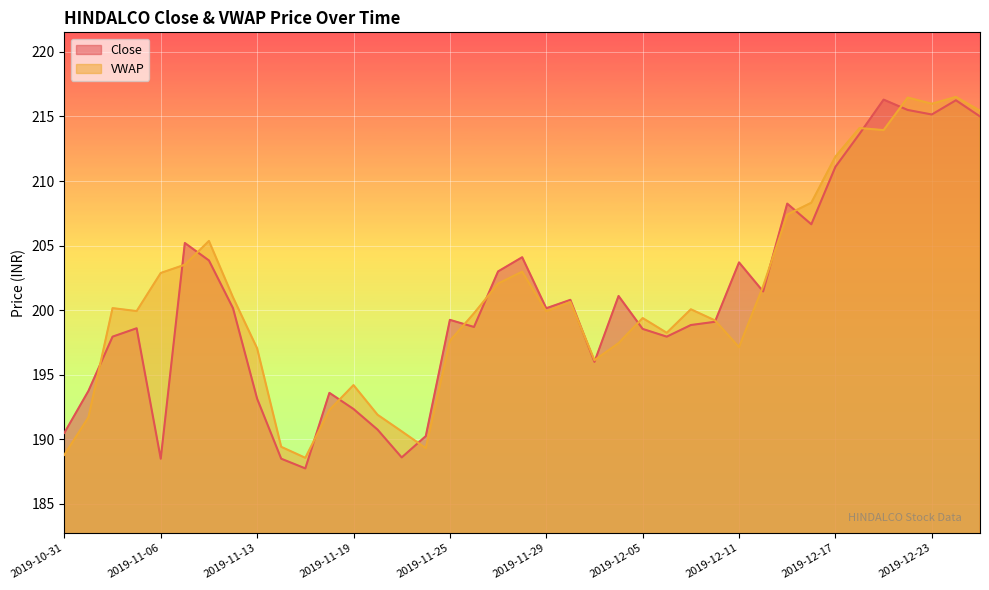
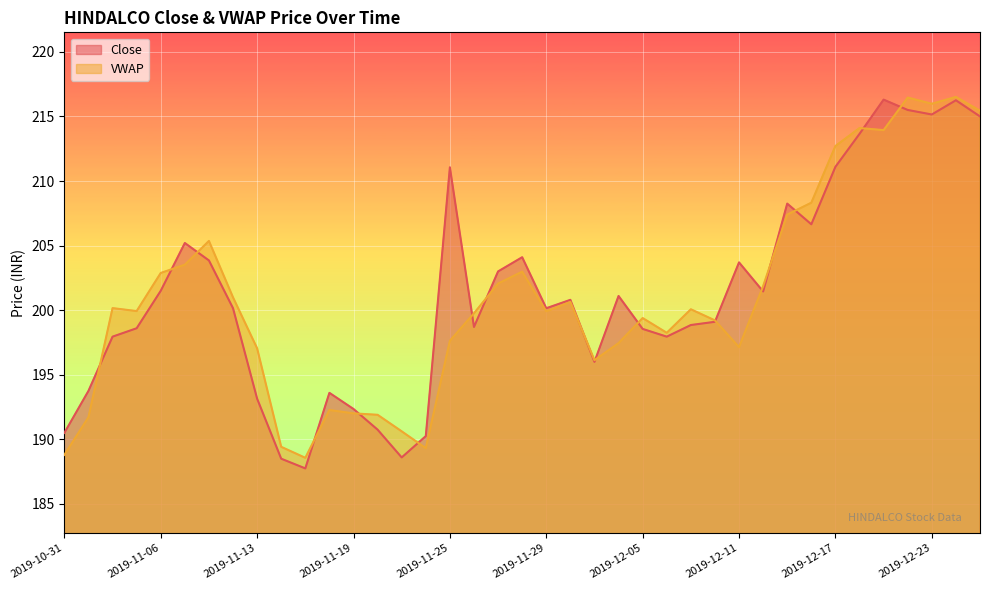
  {
    "Close": {
      "2019-10-31": 190.5,
-     "2019-11-06": 188.5,
+     "2019-11-06": 201.5,
      "2019-11-13": 193.2,
      "2019-11-19": 192.4,
-     "2019-11-25": 199.3,
+     "2019-11-25": 211.1,
      "2019-11-29": 200.2,
      "2019-12-05": 198.6,
      "2019-12-11": 203.7,
      "2019-12-17": 211.1,
      "2019-12-23": 215.2
    },
    "VWAP": {
      "2019-10-31": 188.8,
      "2019-11-06": 202.9,
      "2019-11-13": 197.1,
-     "2019-11-19": 194.2,
+     "2019-11-19": 192.0,
      "2019-11-25": 197.6,
      "2019-11-29": 199.9,
      "2019-12-05": 199.4,
      "2019-12-11": 197.1,
-     "2019-12-17": 211.9,
+     "2019-12-17": 212.7,
      "2019-12-23": 216.0
    }
  }
